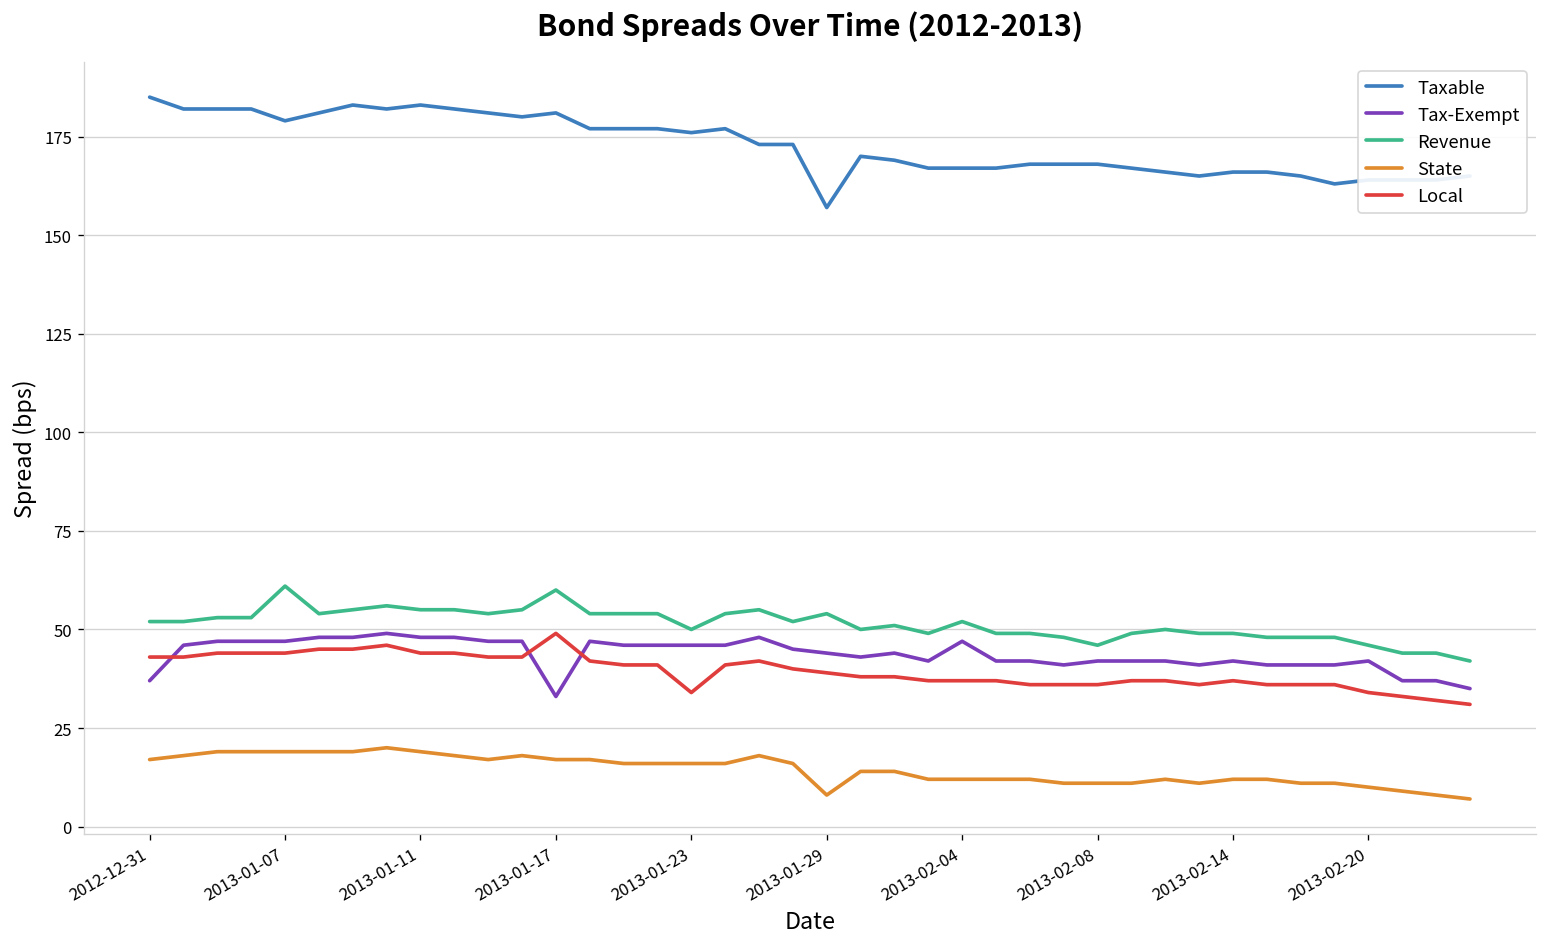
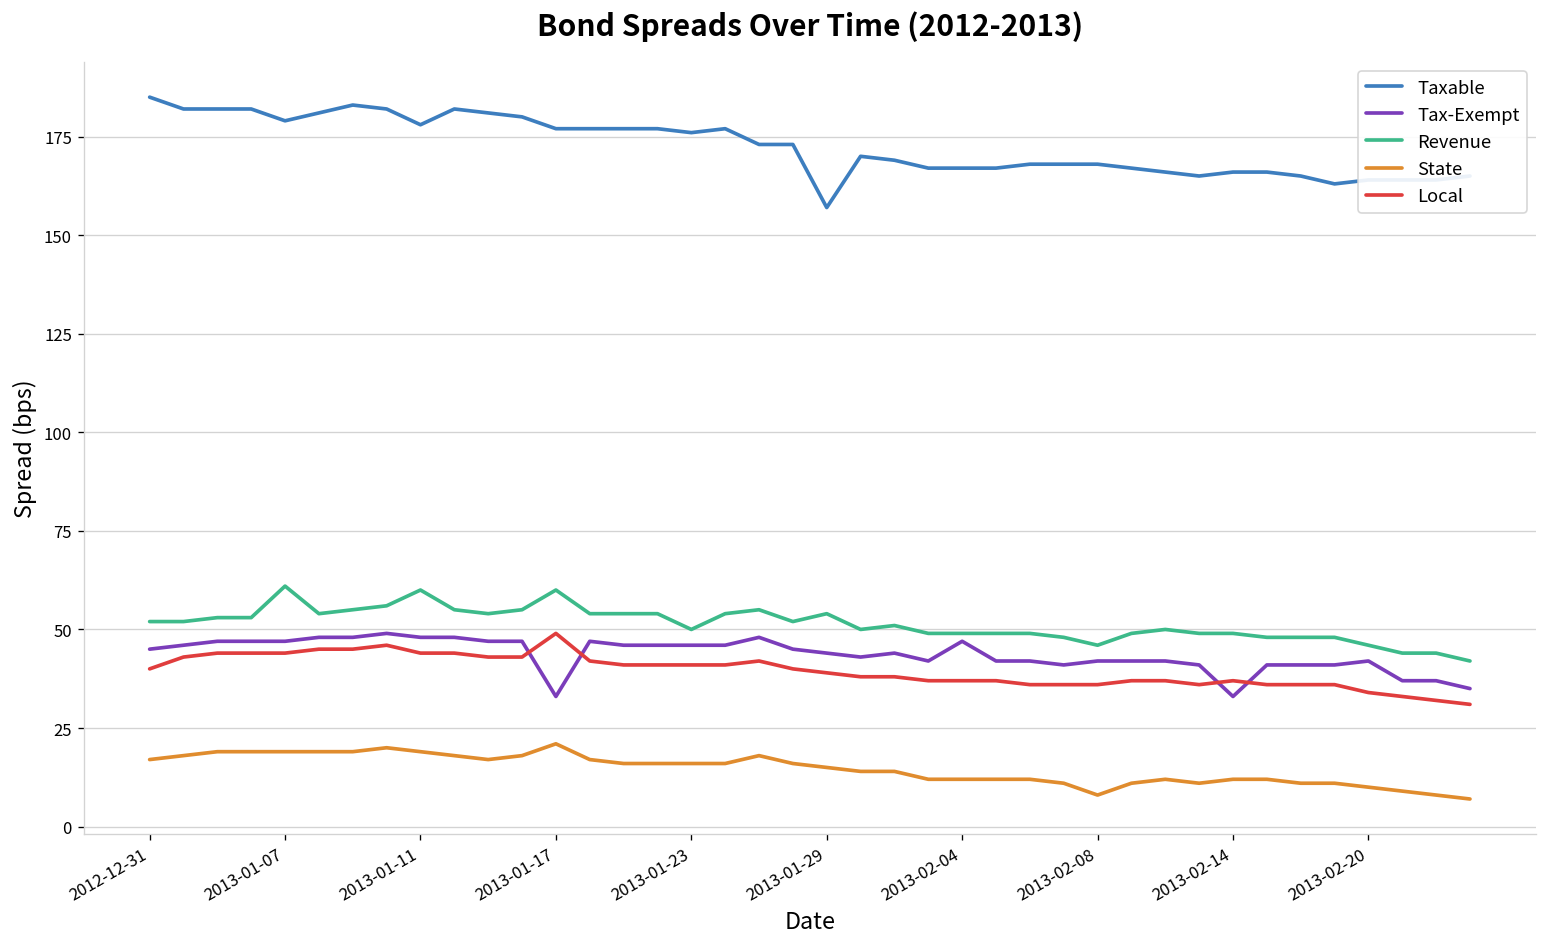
  {
    "Taxable": {
      "2012-12-31": 185,
      "2013-01-07": 179,
-     "2013-01-11": 183,
-     "2013-01-17": 181,
+     "2013-01-11": 178,
+     "2013-01-17": 177,
      "2013-01-23": 176,
      "2013-01-29": 157,
      "2013-02-04": 167,
      "2013-02-08": 168,
      "2013-02-14": 166
    },
    "Tax-Exempt": {
-     "2012-12-31": 37,
+     "2012-12-31": 45,
      "2013-01-07": 47,
      "2013-01-11": 48,
      "2013-01-17": 33,
      "2013-01-23": 46,
      "2013-01-29": 44,
      "2013-02-04": 47,
      "2013-02-08": 42,
-     "2013-02-14": 42,
+     "2013-02-14": 33,
      "2013-02-20": 42
    },
    "Revenue": {
      "2012-12-31": 52,
      "2013-01-07": 61,
-     "2013-01-11": 55,
+     "2013-01-11": 60,
      "2013-01-17": 60,
      "2013-01-23": 50,
      "2013-01-29": 54,
-     "2013-02-04": 52,
+     "2013-02-04": 49,
      "2013-02-08": 46,
      "2013-02-14": 49,
      "2013-02-20": 46
    },
    "State": {
      "2012-12-31": 17,
      "2013-01-07": 19,
      "2013-01-11": 19,
-     "2013-01-17": 17,
+     "2013-01-17": 21,
      "2013-01-23": 16,
-     "2013-01-29": 8,
+     "2013-01-29": 15,
      "2013-02-04": 12,
-     "2013-02-08": 11,
+     "2013-02-08": 8,
      "2013-02-14": 12,
      "2013-02-20": 10
    },
    "Local": {
-     "2012-12-31": 43,
+     "2012-12-31": 40,
      "2013-01-07": 44,
      "2013-01-11": 44,
      "2013-01-17": 49,
-     "2013-01-23": 34,
+     "2013-01-23": 41,
      "2013-01-29": 39,
      "2013-02-04": 37,
      "2013-02-08": 36,
      "2013-02-14": 37,
      "2013-02-20": 34
    }
  }
